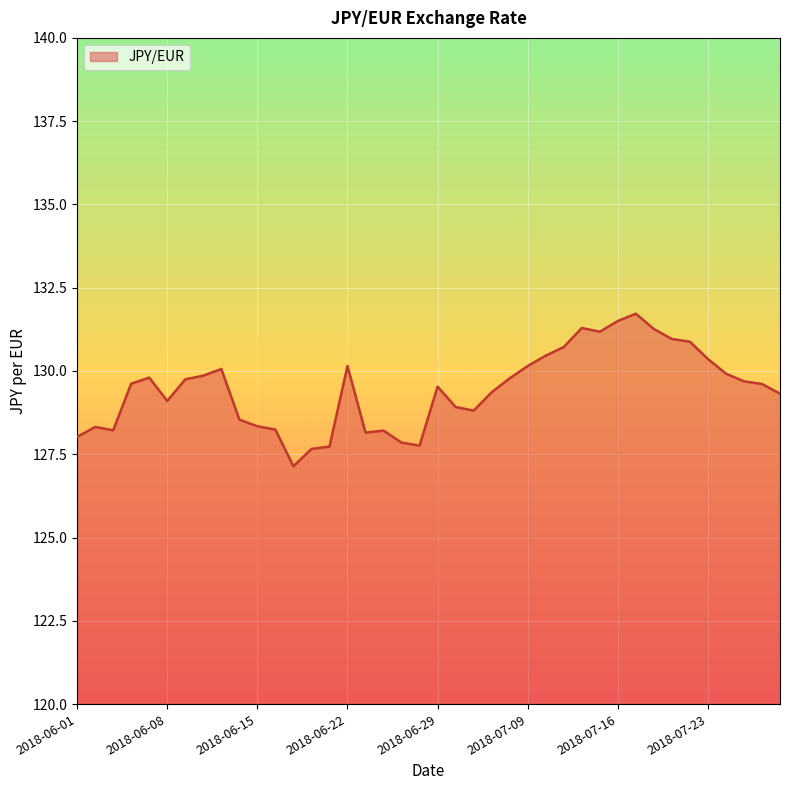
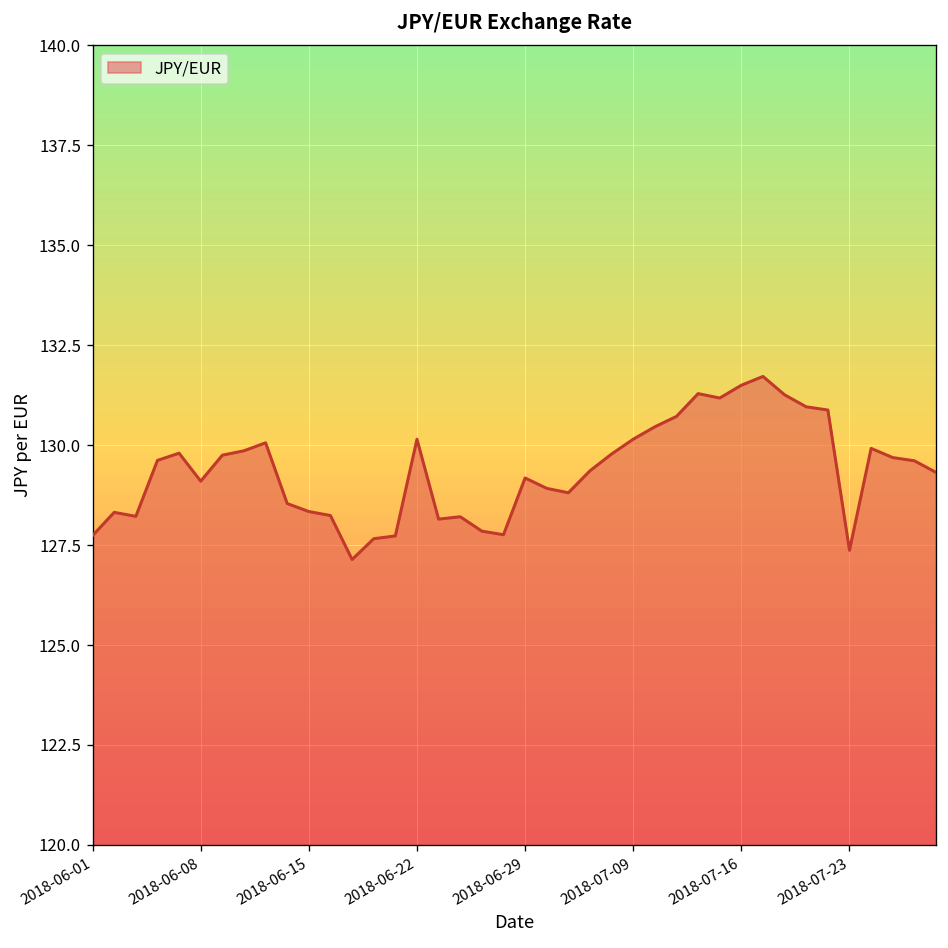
  {
-   "2018-06-01": 128.0,
+   "2018-06-01": 127.7,
    "2018-06-08": 129.1,
    "2018-06-15": 128.3,
    "2018-06-22": 130.2,
-   "2018-06-29": 129.5,
+   "2018-06-29": 129.2,
    "2018-07-09": 130.2,
    "2018-07-16": 131.5,
-   "2018-07-23": 130.4
+   "2018-07-23": 127.4
  }
